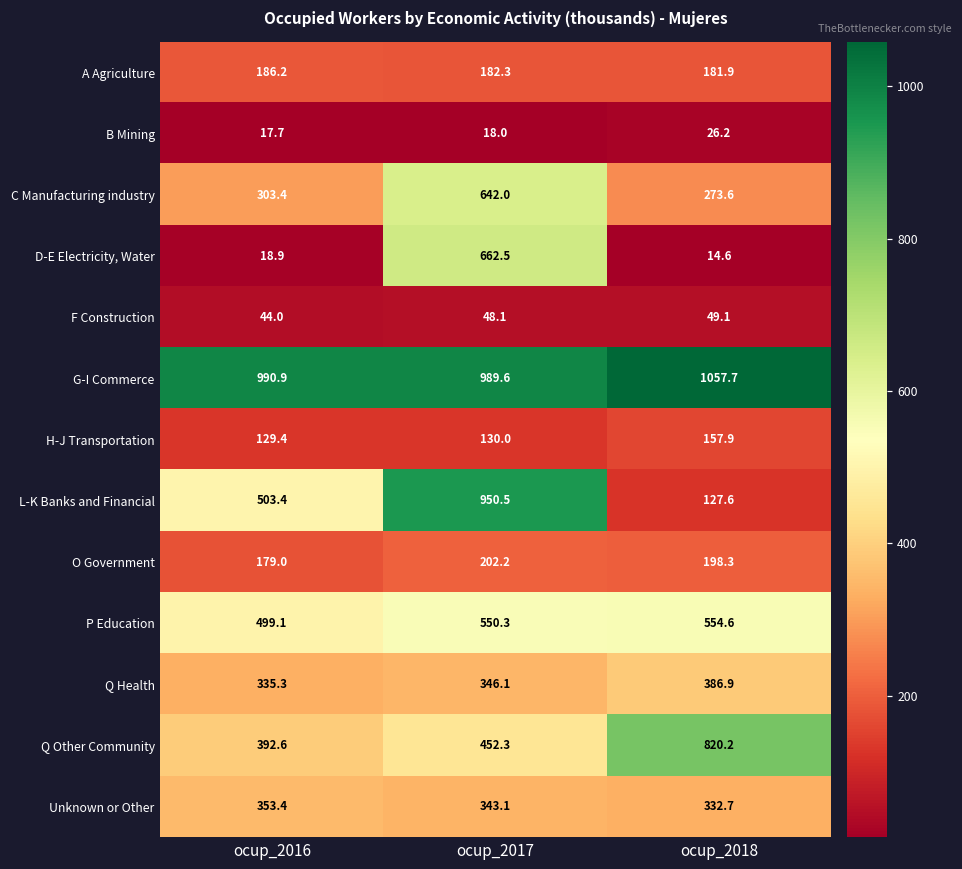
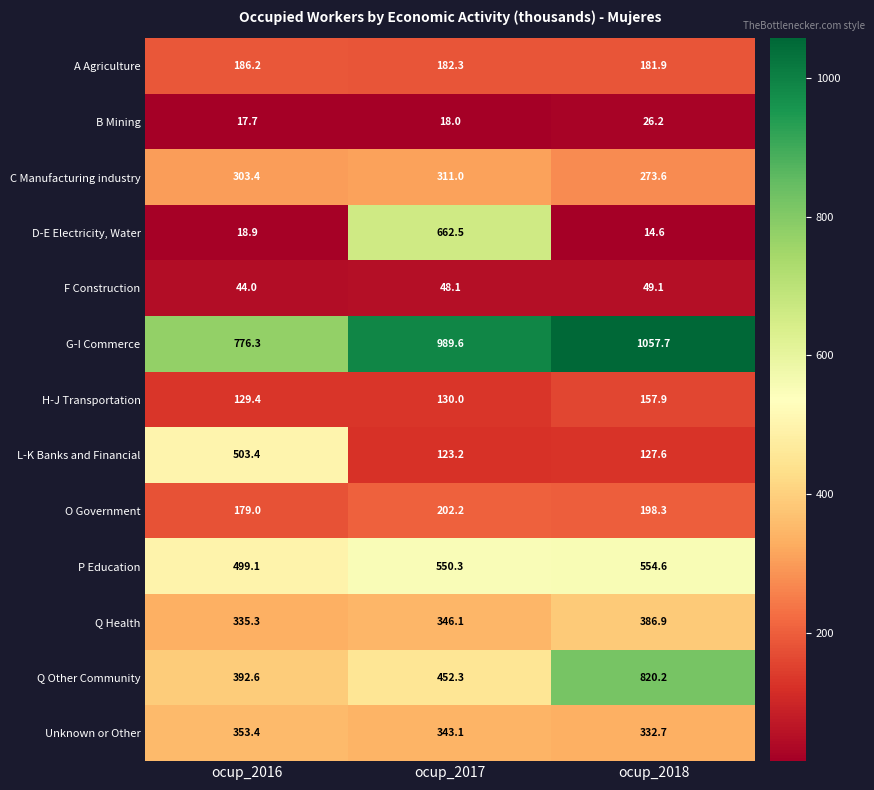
  {
    "A Agriculture": {
      "ocup_2016": 186.2,
      "ocup_2017": 182.3,
      "ocup_2018": 181.9
    },
    "B Mining": {
      "ocup_2016": 17.7,
      "ocup_2017": 18.0,
      "ocup_2018": 26.2
    },
    "C Manufacturing industry": {
      "ocup_2016": 303.4,
-     "ocup_2017": 642.0,
+     "ocup_2017": 311.0,
      "ocup_2018": 273.6
    },
    "D-E Electricity, Water": {
      "ocup_2016": 18.9,
      "ocup_2017": 662.5,
      "ocup_2018": 14.6
    },
    "F Construction": {
      "ocup_2016": 44.0,
      "ocup_2017": 48.1,
      "ocup_2018": 49.1
    },
    "G-I Commerce": {
-     "ocup_2016": 990.9,
+     "ocup_2016": 776.3,
      "ocup_2017": 989.6,
      "ocup_2018": 1057.7
    },
    "H-J Transportation": {
      "ocup_2016": 129.4,
      "ocup_2017": 130.0,
      "ocup_2018": 157.9
    },
    "L-K Banks and Financial": {
      "ocup_2016": 503.4,
-     "ocup_2017": 950.5,
+     "ocup_2017": 123.2,
      "ocup_2018": 127.6
    },
    "O Government": {
      "ocup_2016": 179.0,
      "ocup_2017": 202.2,
      "ocup_2018": 198.3
    },
    "P Education": {
      "ocup_2016": 499.1,
      "ocup_2017": 550.3,
      "ocup_2018": 554.6
    },
    "Q Health": {
      "ocup_2016": 335.3,
      "ocup_2017": 346.1,
      "ocup_2018": 386.9
    },
    "Q Other Community": {
      "ocup_2016": 392.6,
      "ocup_2017": 452.3,
      "ocup_2018": 820.2
    },
    "Unknown or Other": {
      "ocup_2016": 353.4,
      "ocup_2017": 343.1,
      "ocup_2018": 332.7
    }
  }
